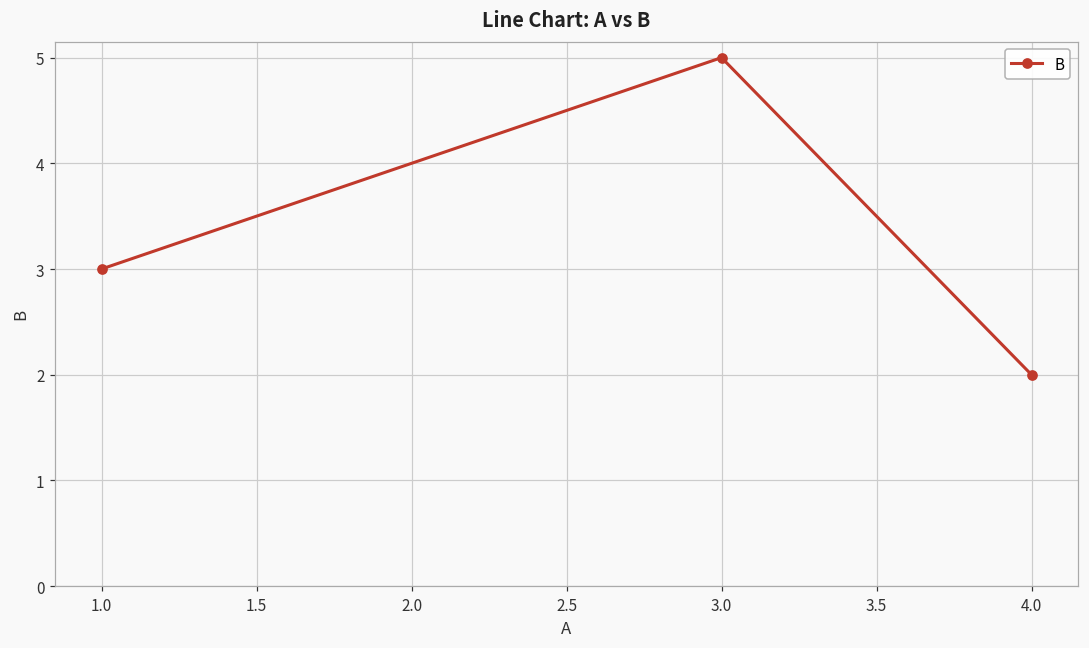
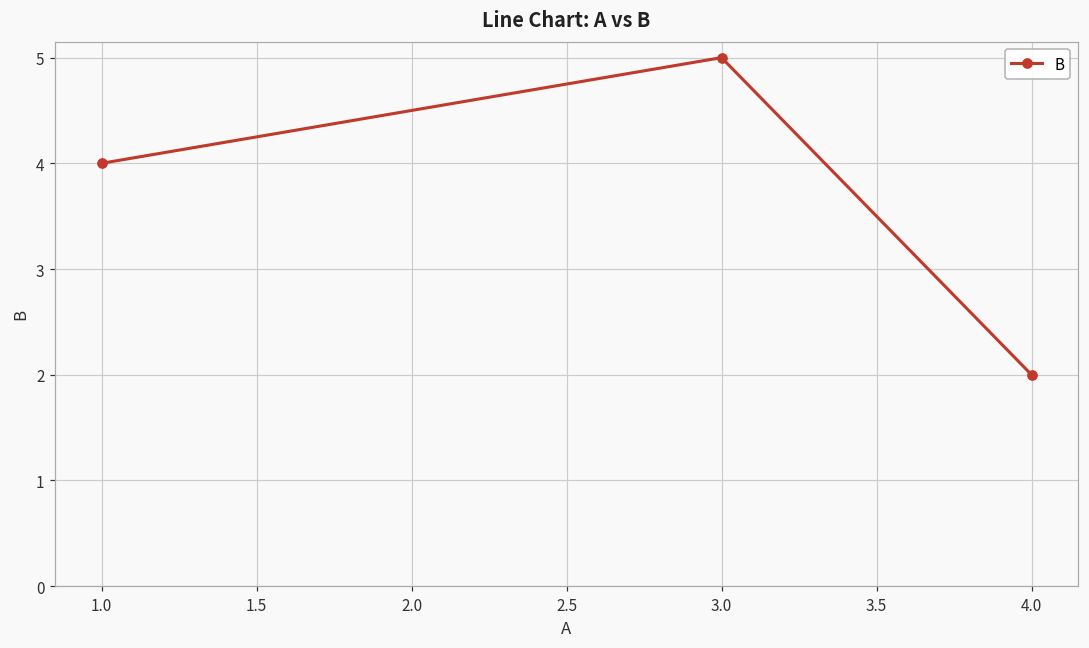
  {
-   "1.0": 3,
+   "1.0": 4,
    "3.0": 5,
    "4.0": 2
  }
